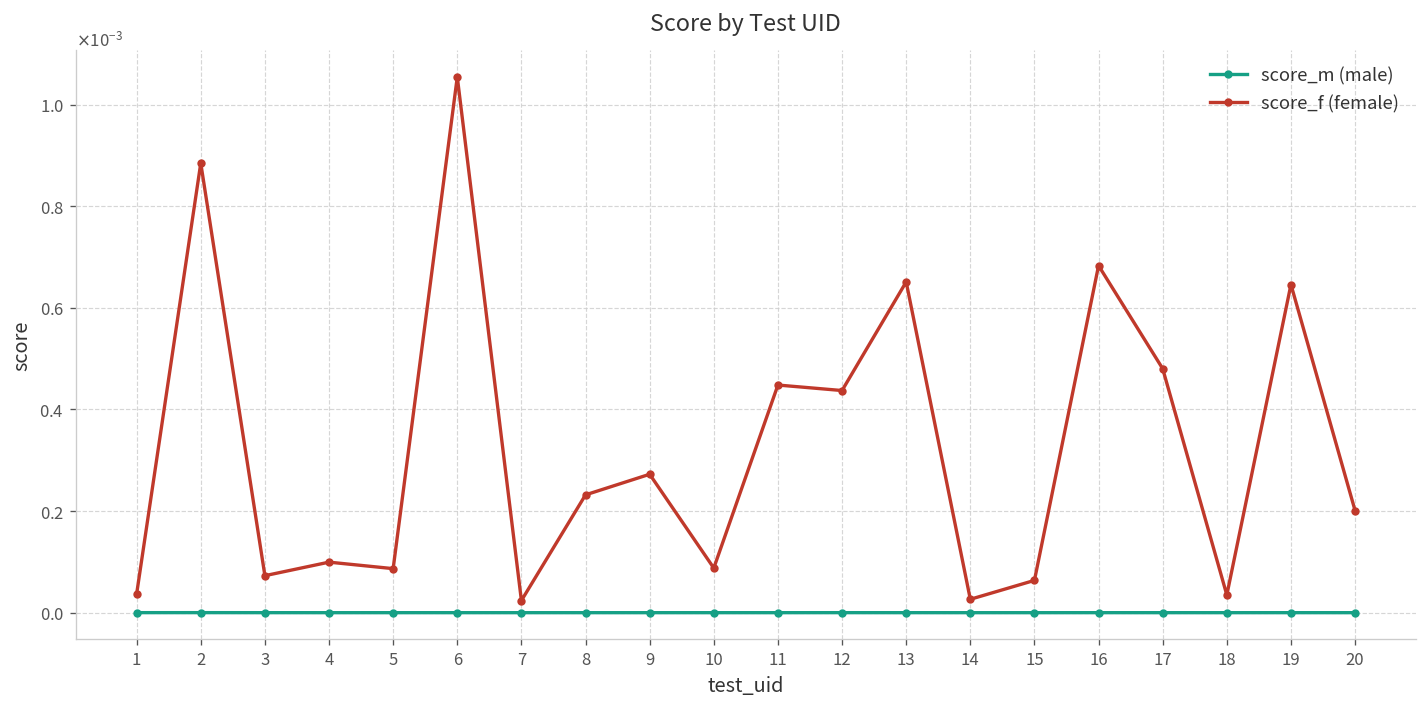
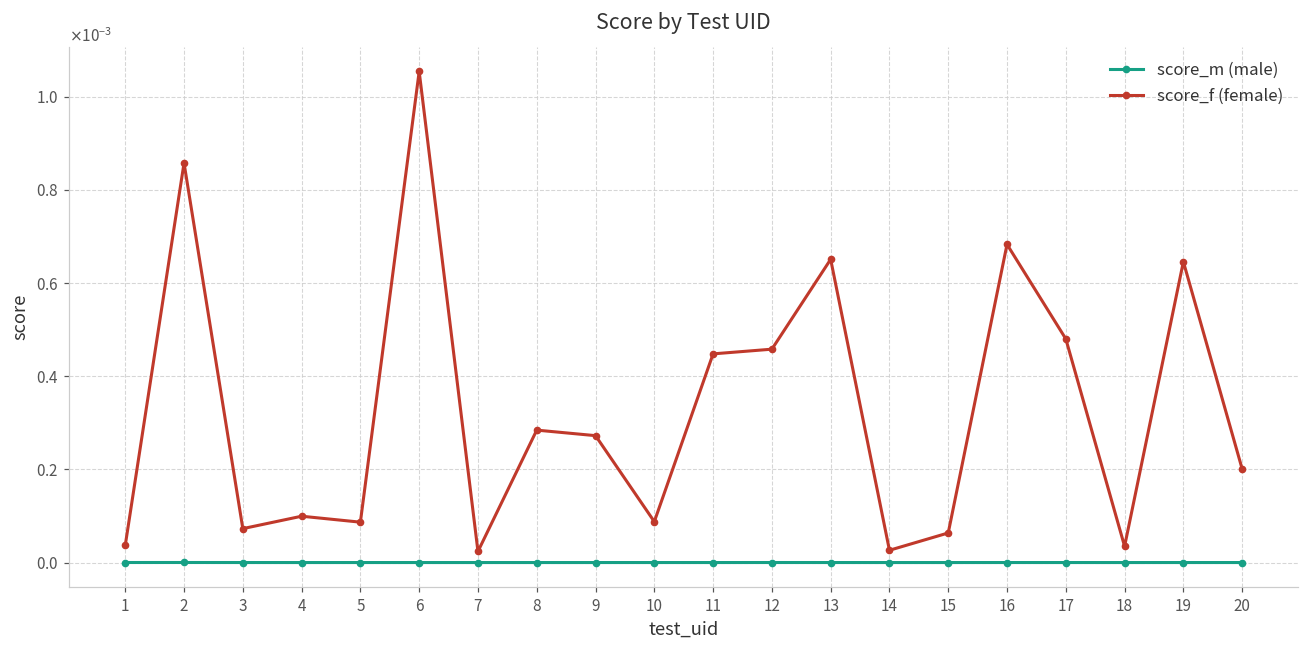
  {
    "score_m (male)": {
      "1": 0.00000,
      "2": 0.00000,
      "3": 0.00000,
      "4": 0.00000,
      "5": 0.00000,
      "6": 0.00000,
      "7": 0.00000,
      "8": 0.00000,
      "9": 0.00000,
      "10": 0.00000,
      "11": 0.00000,
      "12": 0.00000,
      "13": 0.00000,
      "14": 0.00000,
      "15": 0.00000,
      "16": 0.00000,
      "17": 0.00000,
      "18": 0.00000,
      "19": 0.00000,
      "20": 0.00000
    },
    "score_f (female)": {
      "1": 0.00004,
-     "2": 0.00088,
+     "2": 0.00086,
      "3": 0.00007,
      "4": 0.00010,
      "5": 0.00009,
      "6": 0.00105,
      "7": 0.00002,
-     "8": 0.00023,
+     "8": 0.00028,
      "9": 0.00027,
      "10": 0.00009,
      "11": 0.00045,
-     "12": 0.00044,
+     "12": 0.00046,
      "13": 0.00065,
      "14": 0.00003,
      "15": 0.00006,
      "16": 0.00068,
      "17": 0.00048,
      "18": 0.00003,
      "19": 0.00065,
      "20": 0.00020
    }
  }
